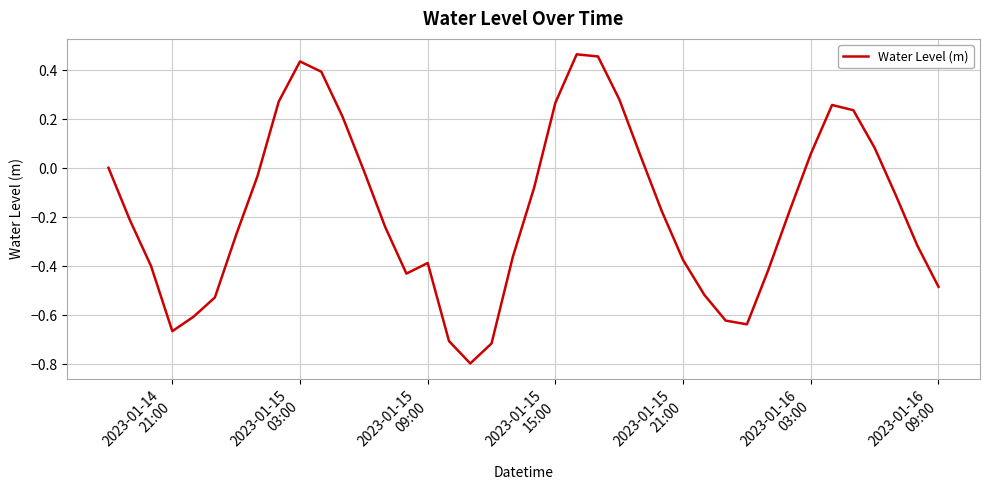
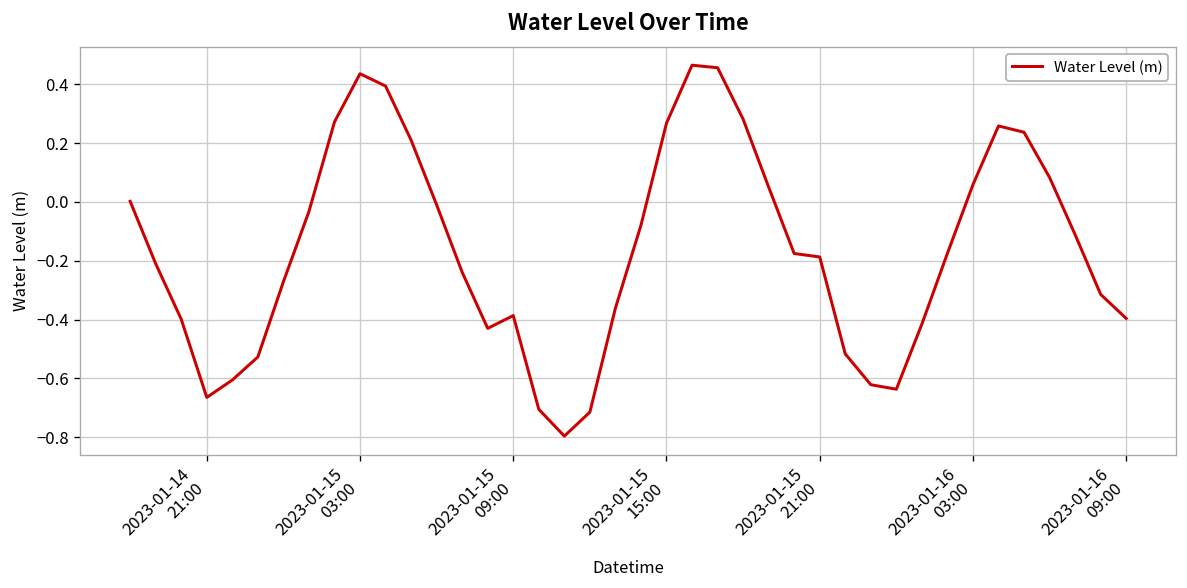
  {
    "2023-01-14 21:00": -0.67,
    "2023-01-15 03:00": 0.44,
    "2023-01-15 09:00": -0.39,
    "2023-01-15 15:00": 0.27,
-   "2023-01-15 21:00": -0.37,
+   "2023-01-15 21:00": -0.19,
    "2023-01-16 03:00": 0.06,
-   "2023-01-16 09:00": -0.48
+   "2023-01-16 09:00": -0.40
  }
